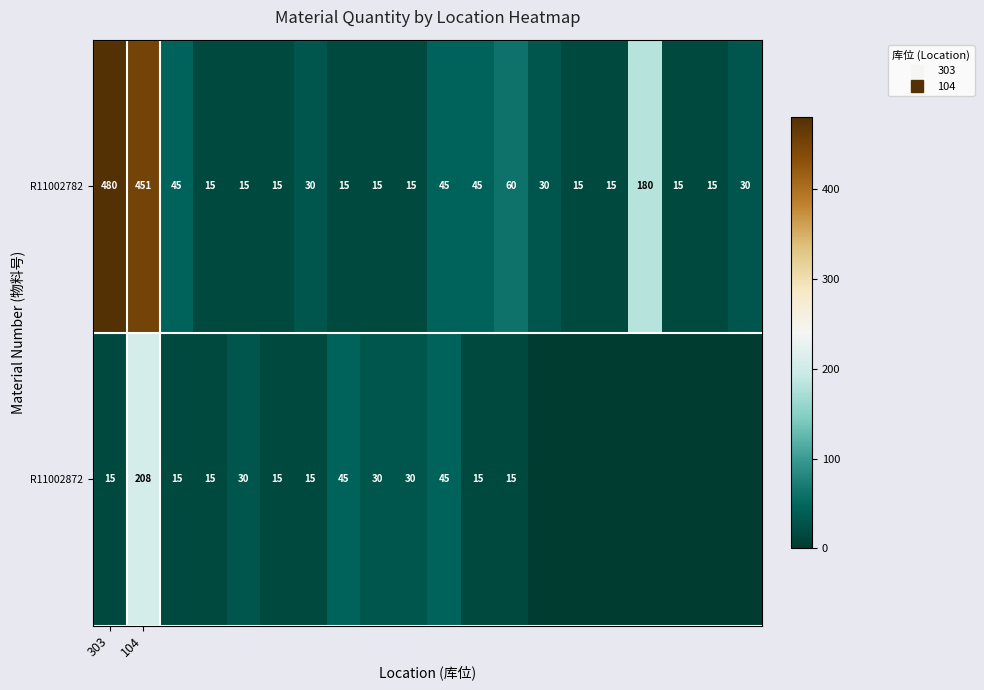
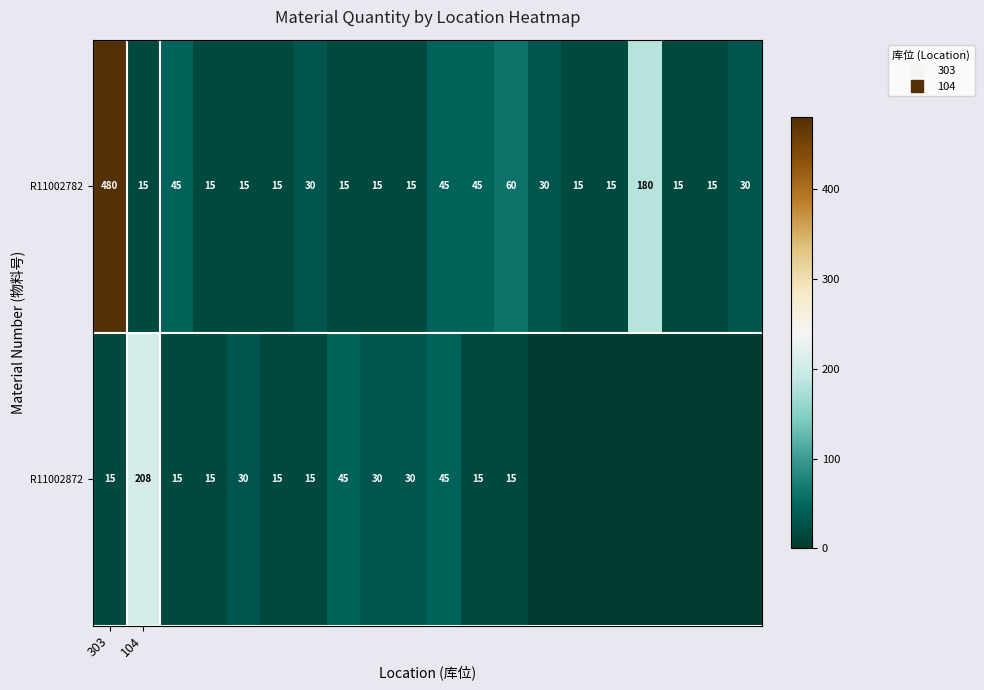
  {
    "R11002782": {
      "303": 480,
-     "104": 451
+     "104": 15
    },
    "R11002872": {
      "303": 15,
      "104": 208
    }
  }
